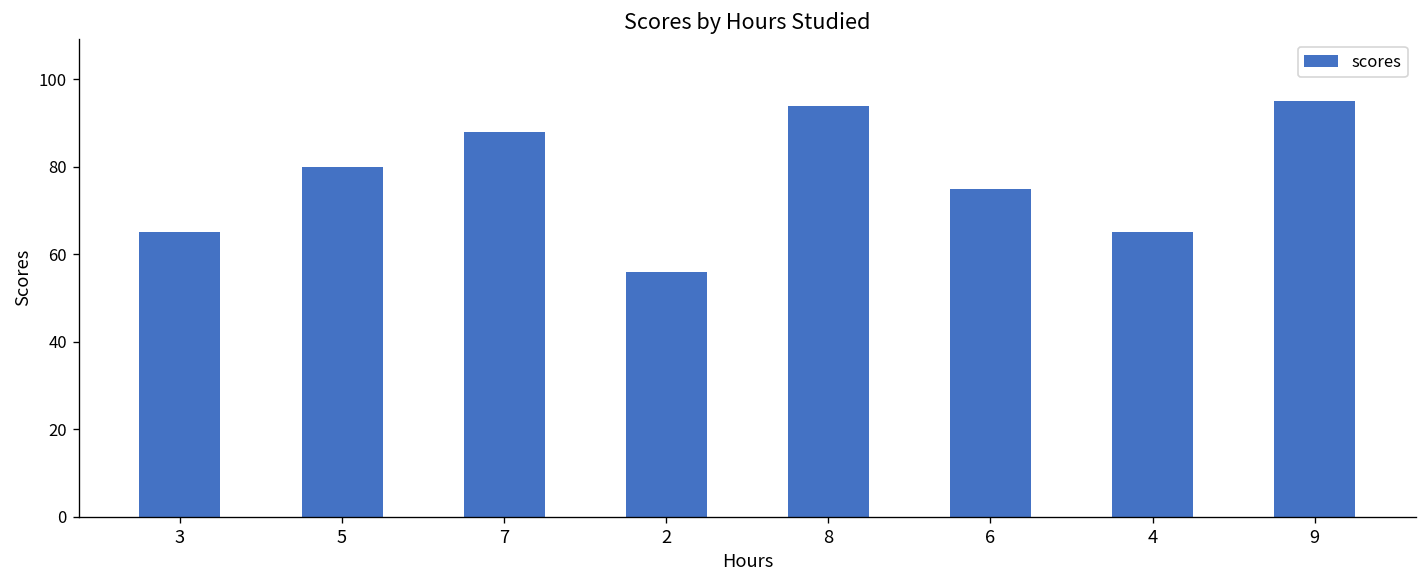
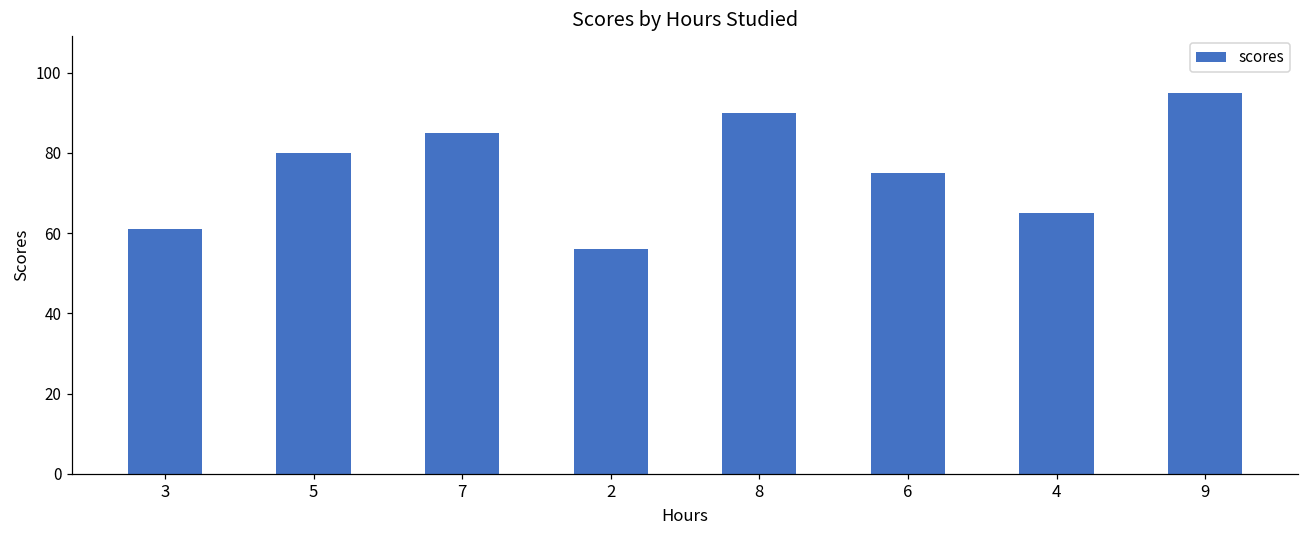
  {
-   "3": 65,
+   "3": 61,
    "5": 80,
-   "7": 88,
+   "7": 85,
    "2": 56,
-   "8": 94,
+   "8": 90,
    "6": 75,
    "4": 65,
    "9": 95
  }
